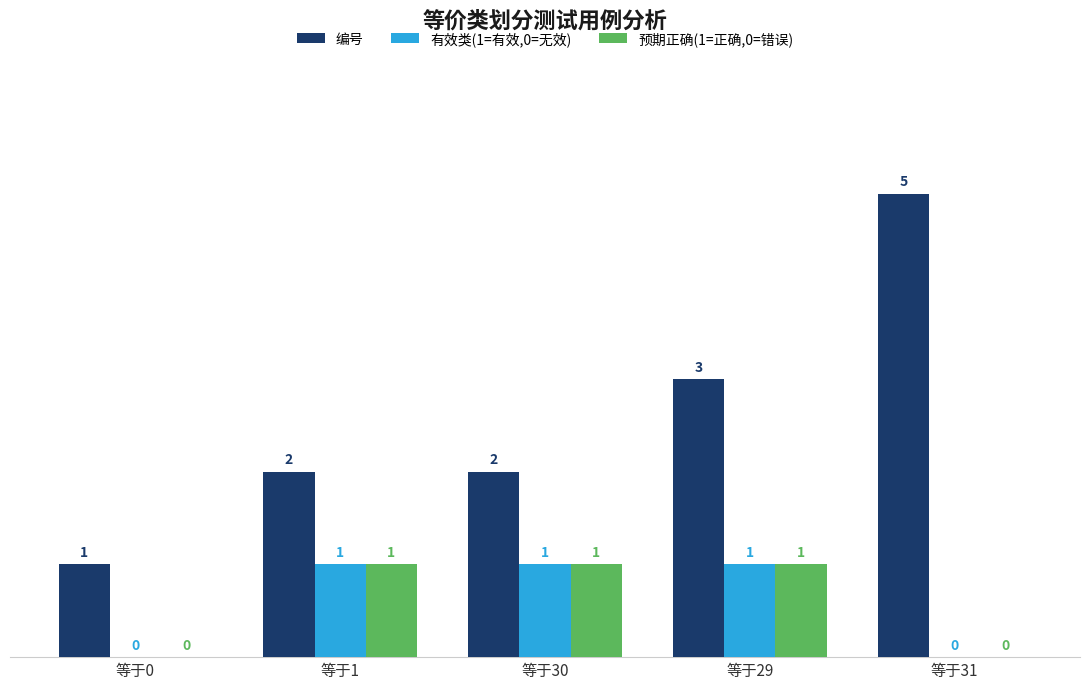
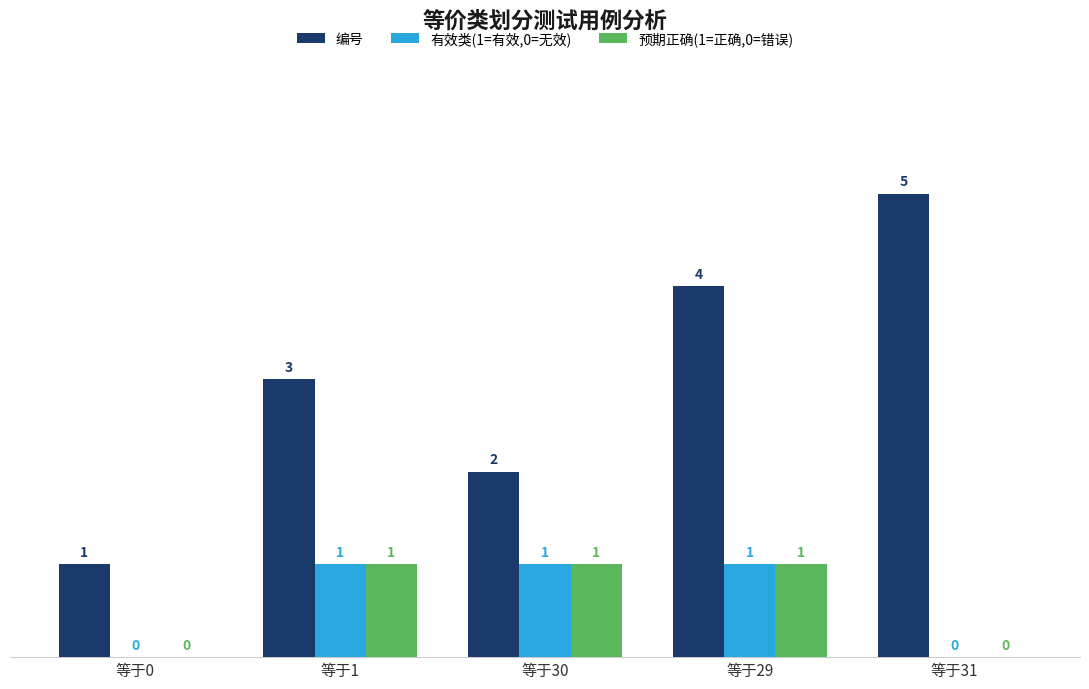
  {
    "编号": {
      "等于0": 1,
-     "等于1": 2,
+     "等于1": 3,
      "等于30": 2,
-     "等于29": 3,
+     "等于29": 4,
      "等于31": 5
    },
    "有效类(1=有效,0=无效)": {
      "等于0": 0,
      "等于1": 1,
      "等于30": 1,
      "等于29": 1,
      "等于31": 0
    },
    "预期正确(1=正确,0=错误)": {
      "等于0": 0,
      "等于1": 1,
      "等于30": 1,
      "等于29": 1,
      "等于31": 0
    }
  }
